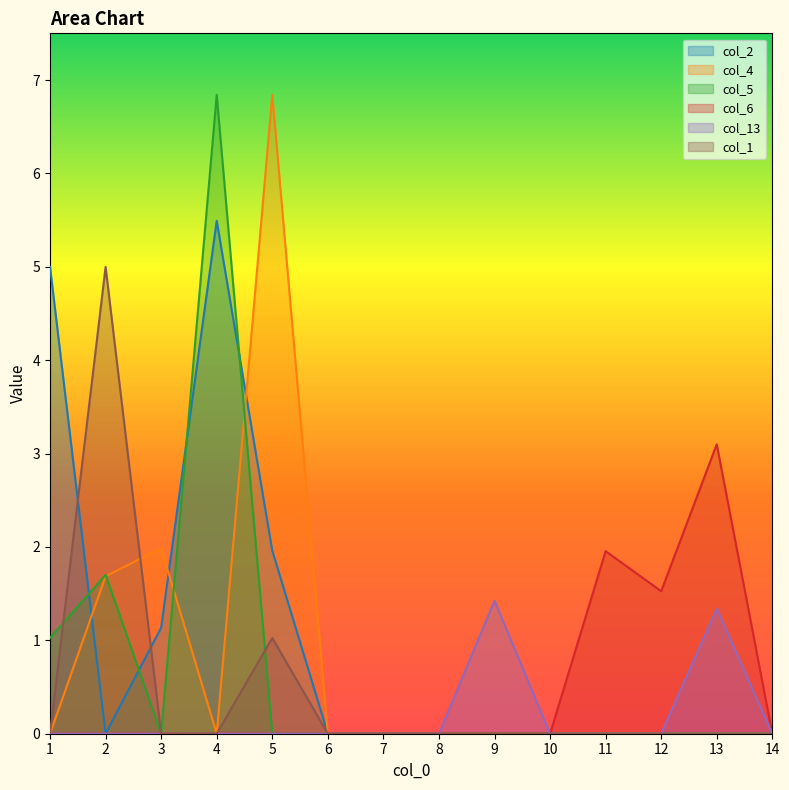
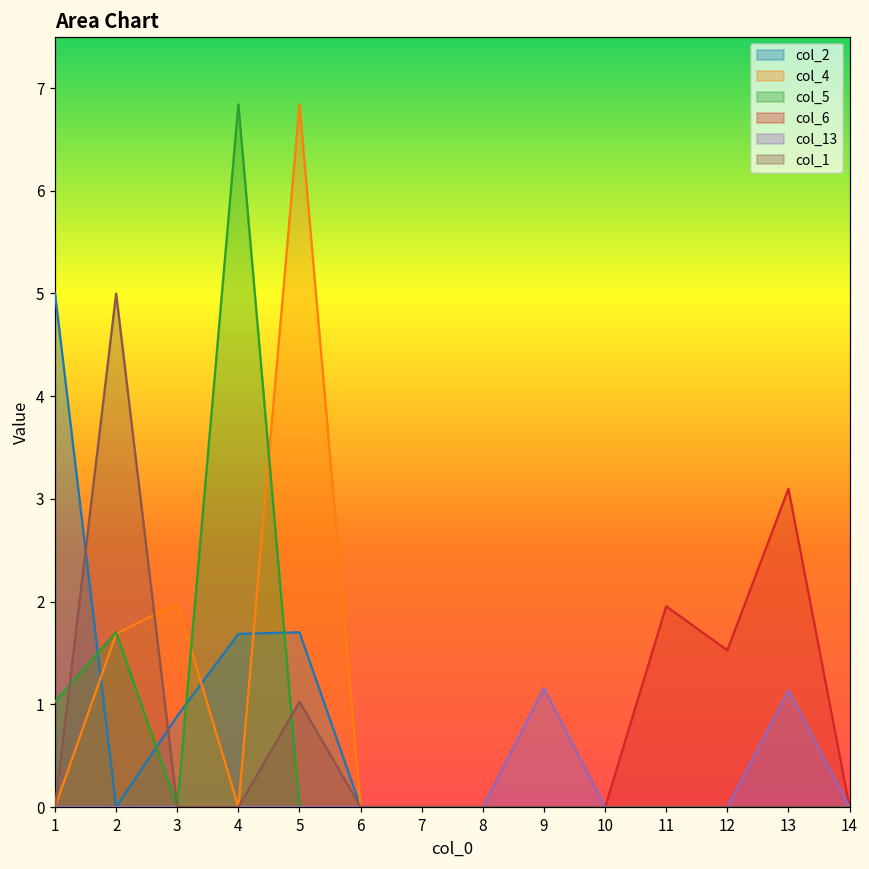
  {
    "col_2": {
      "1": 5.0,
-     "3": 1.1,
-     "4": 5.5,
-     "5": 2.0
+     "3": 0.9,
+     "4": 1.7,
+     "5": 1.7
    },
    "col_5": {
      "1": 1.0,
      "4": 6.8
    },
    "col_13": {
-     "9": 1.4,
-     "13": 1.3
+     "9": 1.2,
+     "13": 1.1
    }
  }
